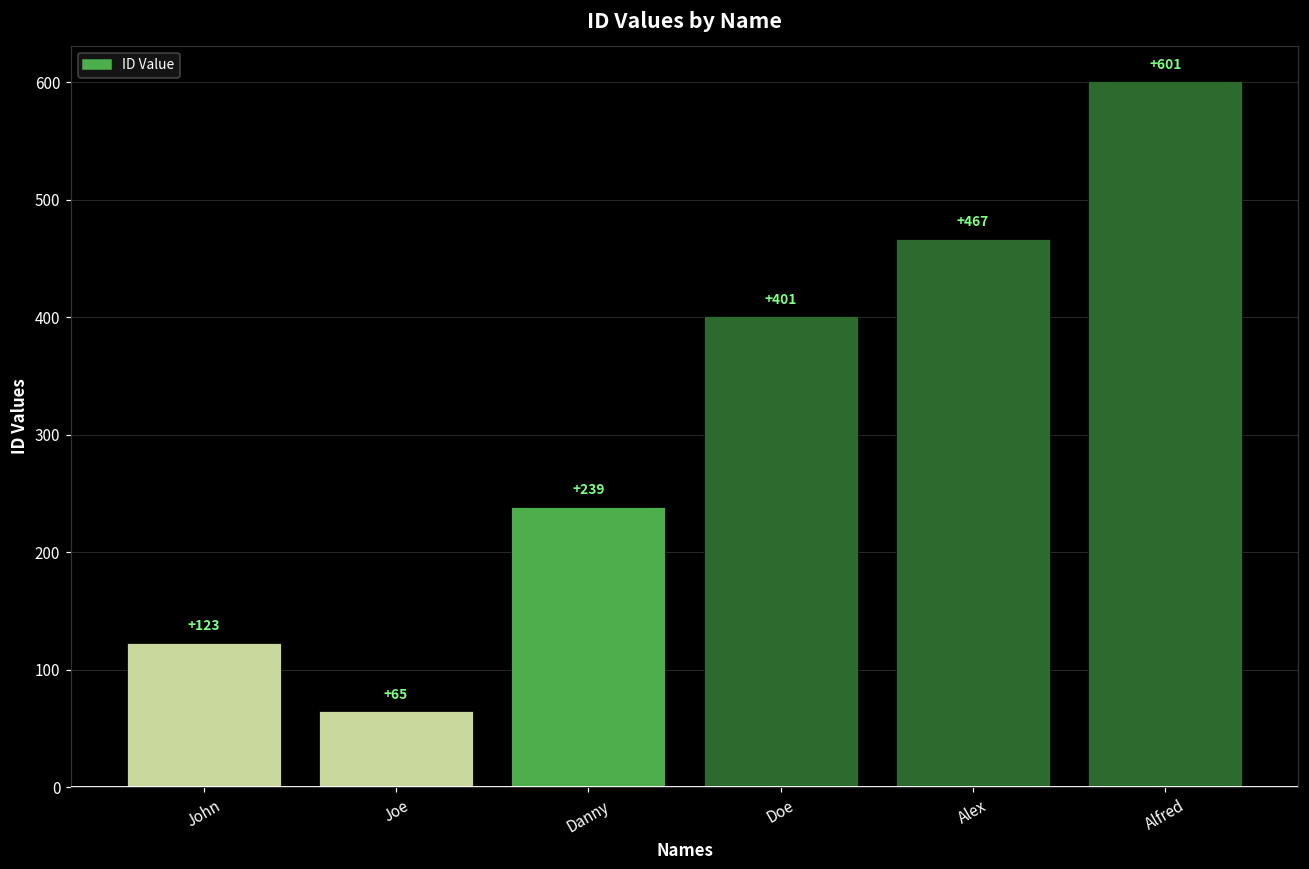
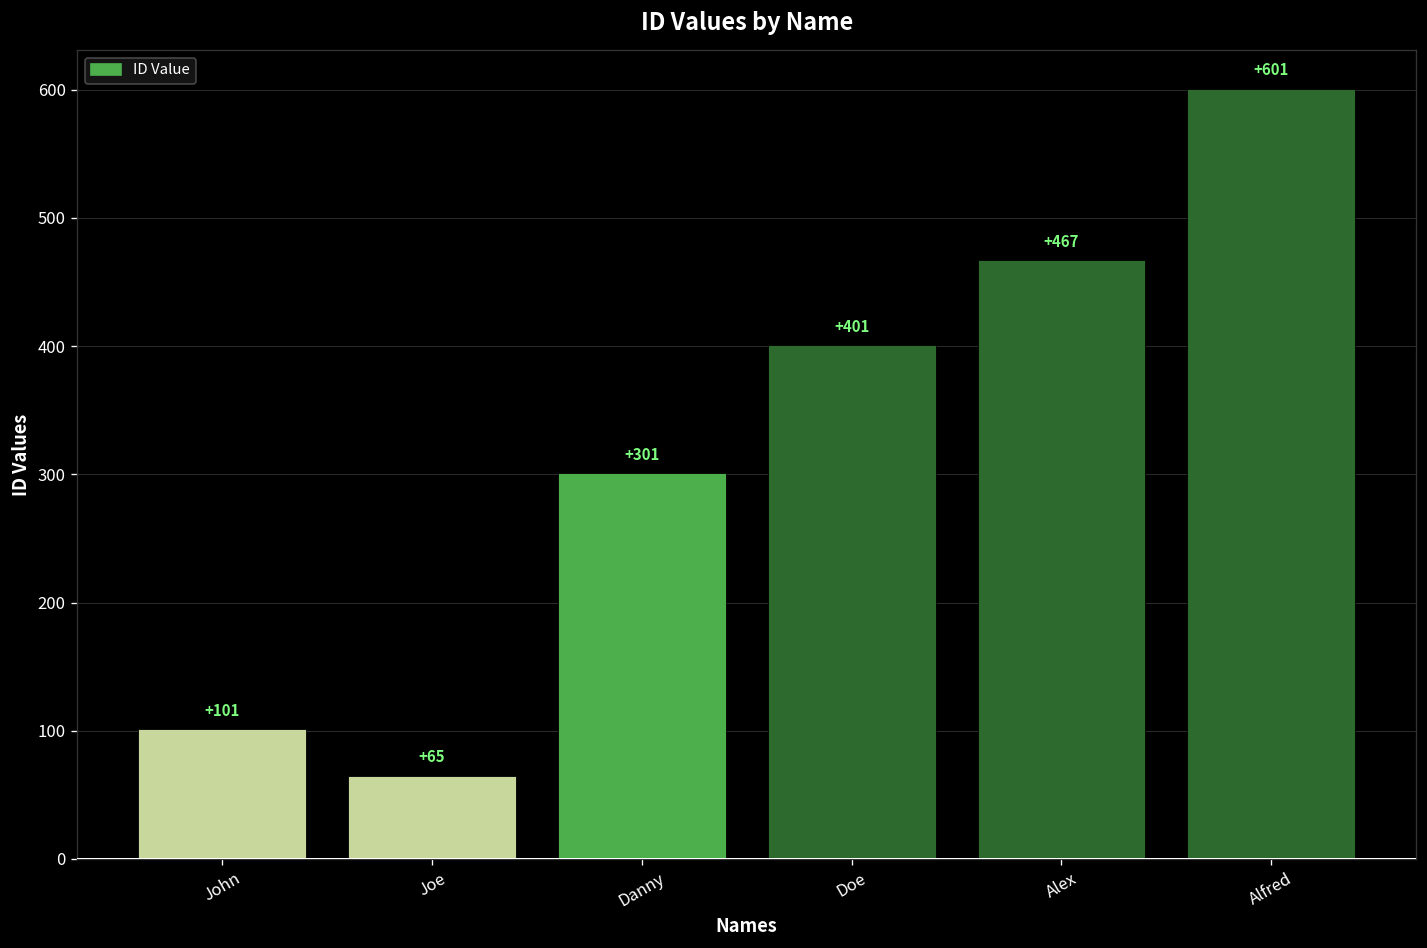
  {
-   "John": "+123",
+   "John": "+101",
    "Joe": "+65",
-   "Danny": "+239",
+   "Danny": "+301",
    "Doe": "+401",
    "Alex": "+467",
    "Alfred": "+601"
  }
